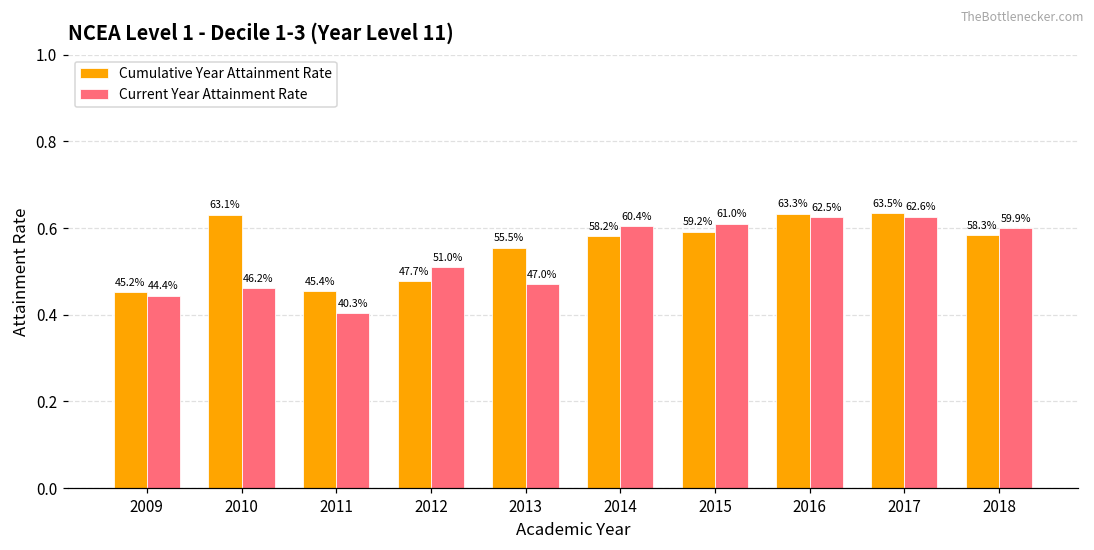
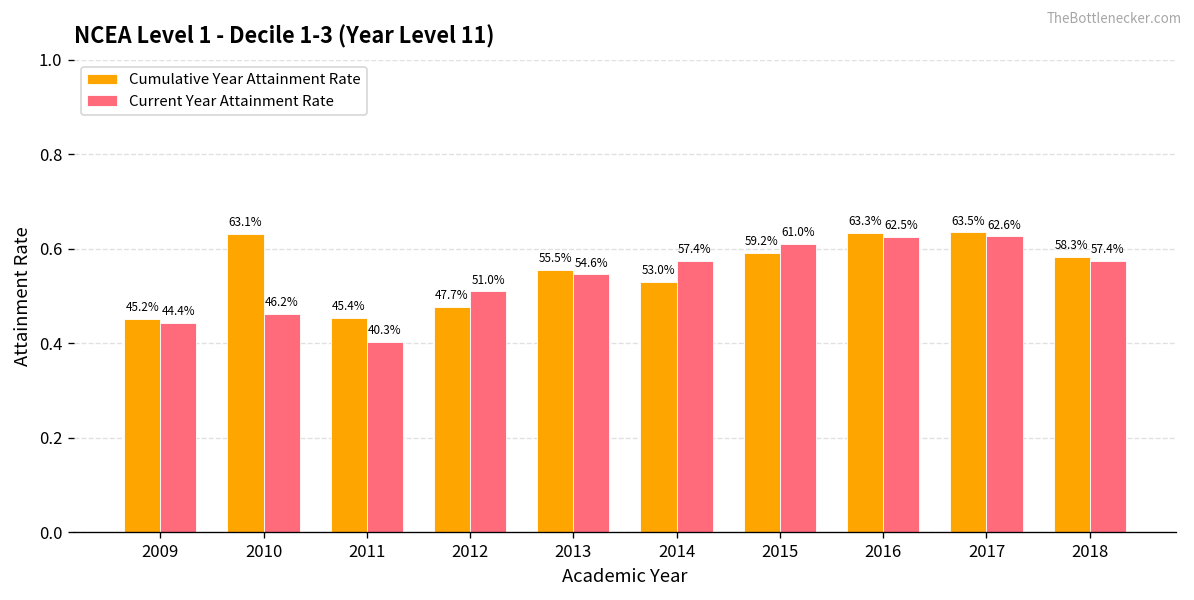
  {
    "Cumulative Year Attainment Rate": {
      "2009": "45.2%",
      "2010": "63.1%",
      "2011": "45.4%",
      "2012": "47.7%",
      "2013": "55.5%",
-     "2014": "58.2%",
+     "2014": "53.0%",
      "2015": "59.2%",
      "2016": "63.3%",
      "2017": "63.5%",
      "2018": "58.3%"
    },
    "Current Year Attainment Rate": {
      "2009": "44.4%",
      "2010": "46.2%",
      "2011": "40.3%",
      "2012": "51.0%",
-     "2013": "47.0%",
-     "2014": "60.4%",
+     "2013": "54.6%",
+     "2014": "57.4%",
      "2015": "61.0%",
      "2016": "62.5%",
      "2017": "62.6%",
-     "2018": "59.9%"
+     "2018": "57.4%"
    }
  }
